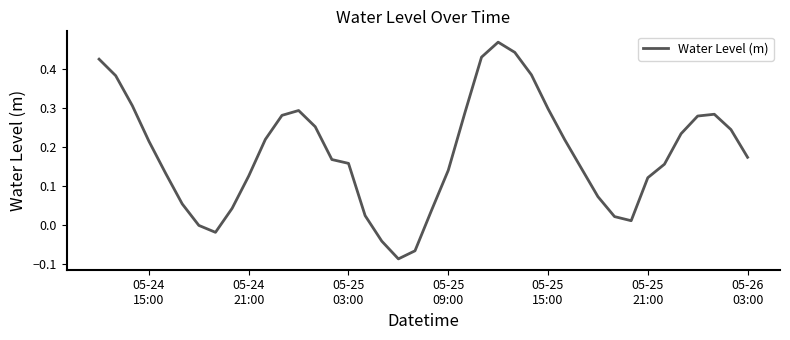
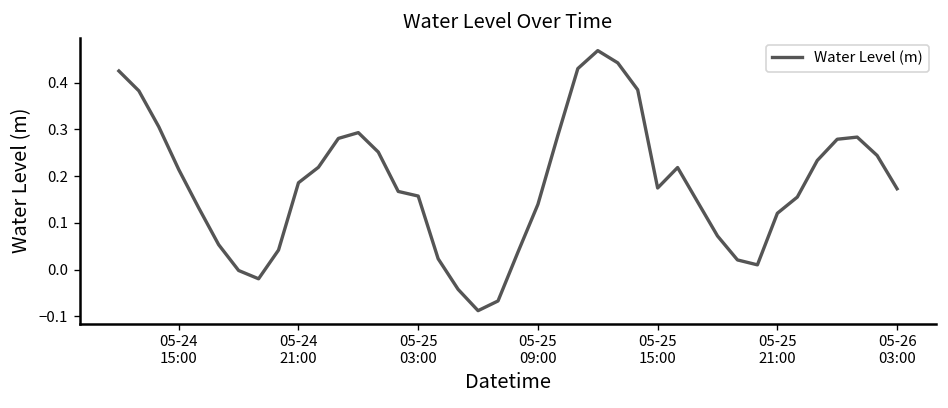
  {
    "05-24 15:00": 0.21,
-   "05-24 21:00": 0.12,
+   "05-24 21:00": 0.19,
    "05-25 03:00": 0.16,
    "05-25 09:00": 0.14,
-   "05-25 15:00": 0.30,
+   "05-25 15:00": 0.17,
    "05-25 21:00": 0.12,
    "05-26 03:00": 0.17
  }
